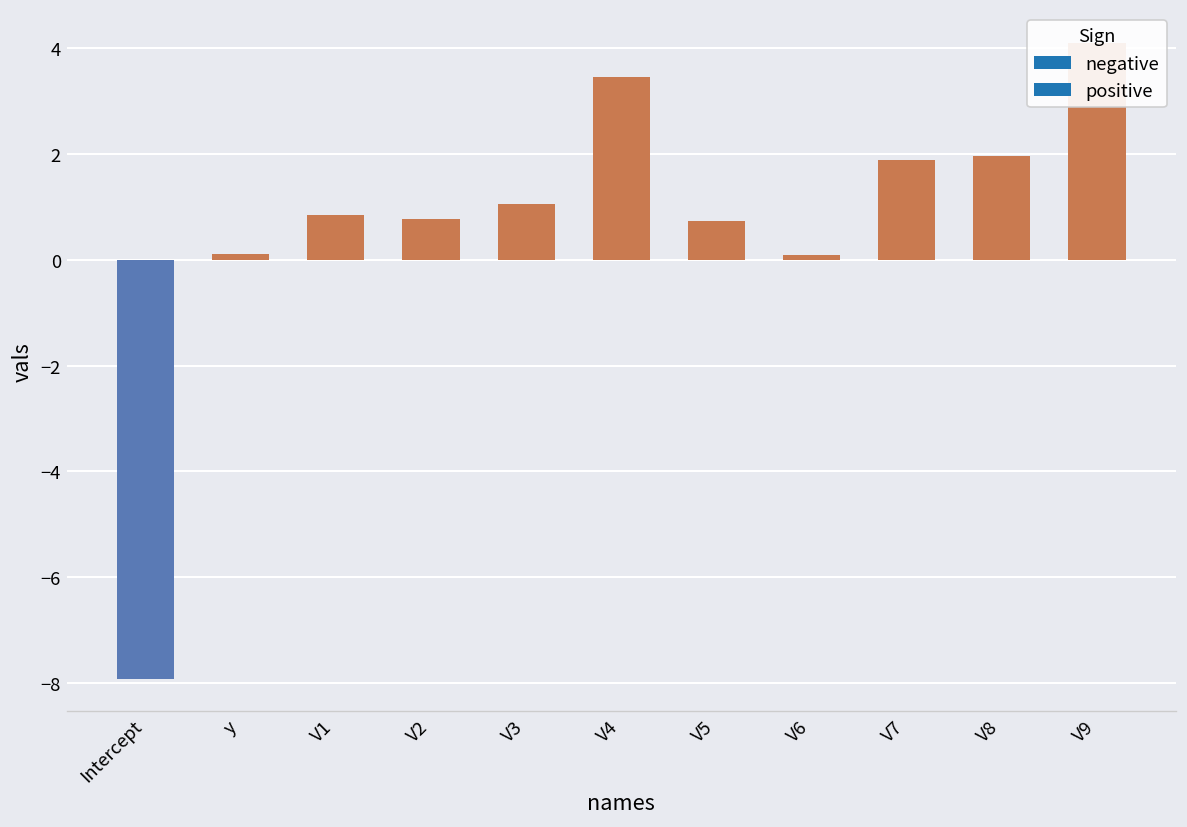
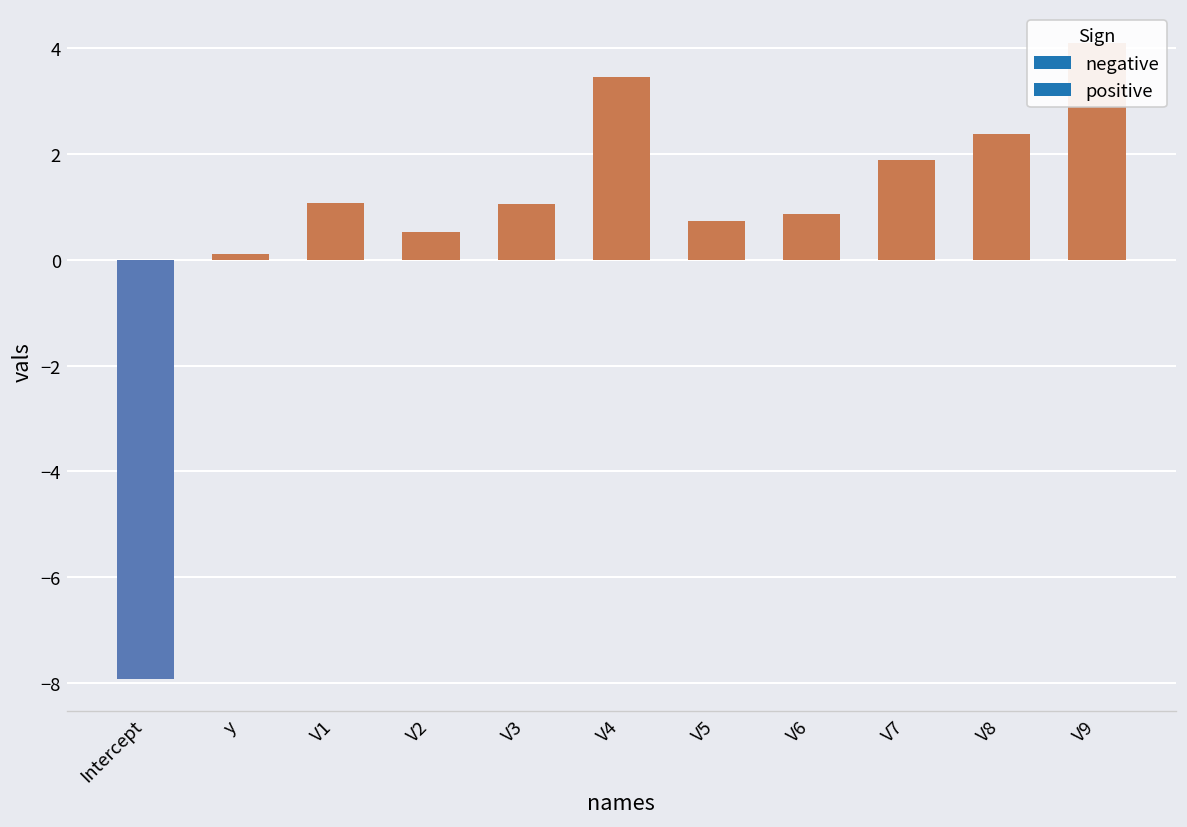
  {
    "Intercept": -7.9,
    "y": 0.1,
-   "V1": 0.8,
-   "V2": 0.8,
+   "V1": 1.1,
+   "V2": 0.5,
    "V3": 1.1,
    "V4": 3.4,
    "V5": 0.7,
-   "V6": 0.1,
+   "V6": 0.9,
    "V7": 1.9,
-   "V8": 2.0
+   "V8": 2.4
  }
